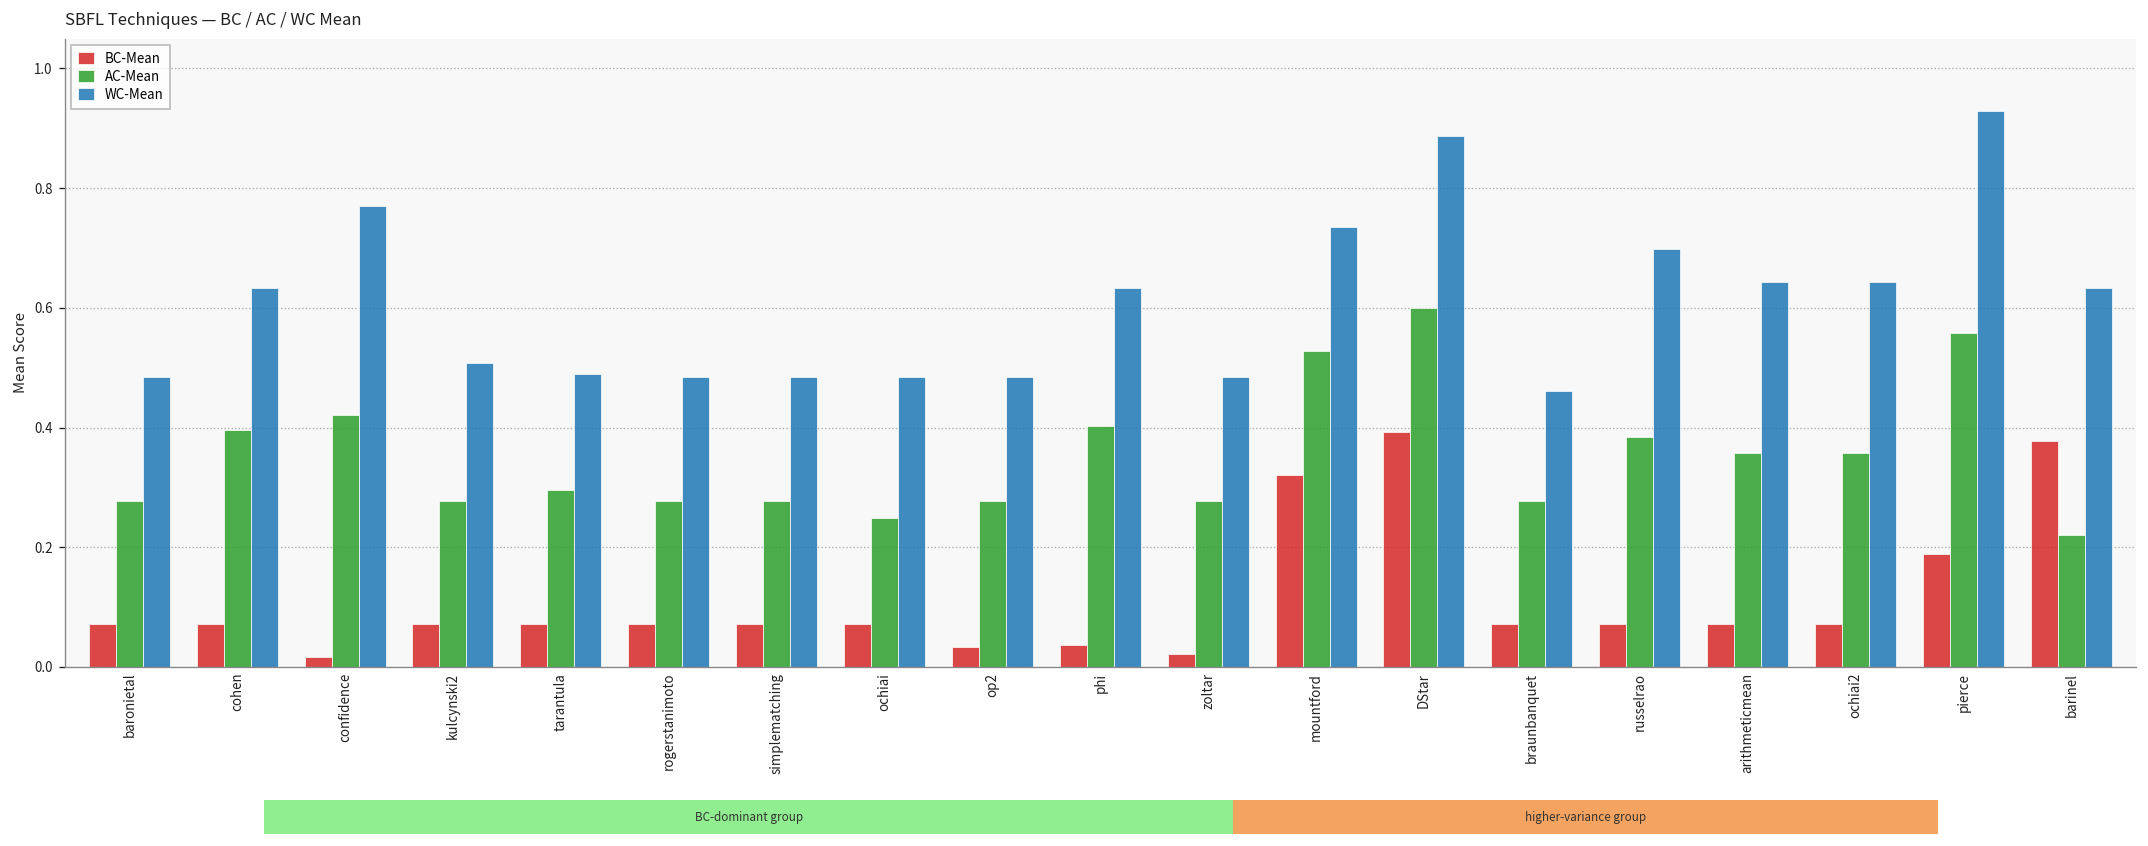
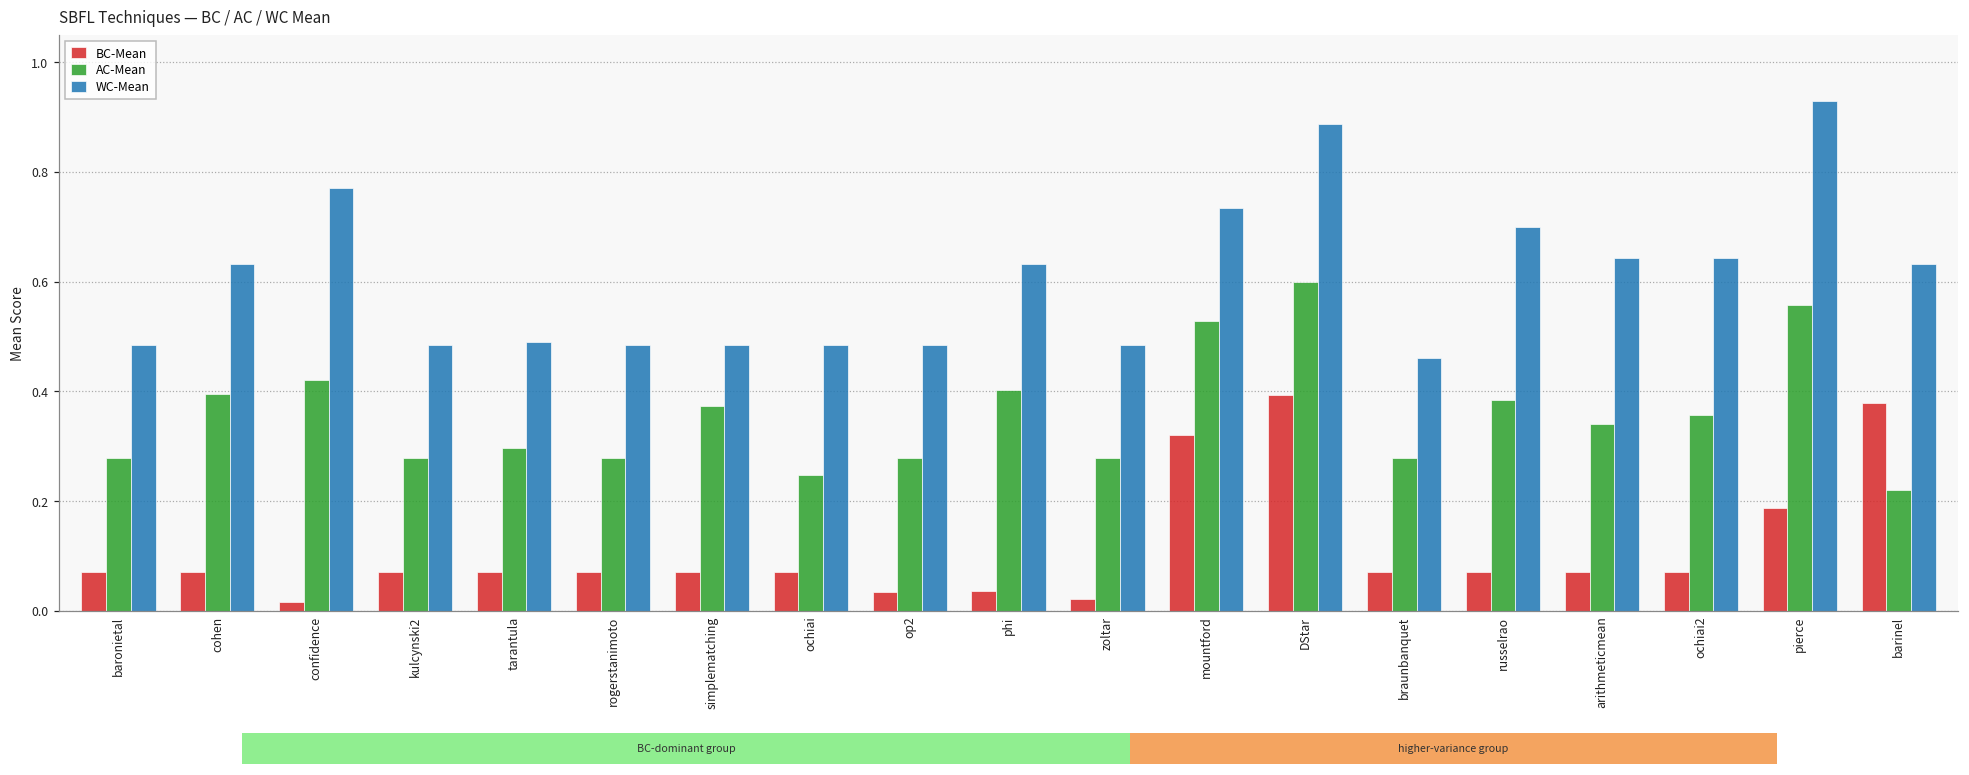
  {
    "SBFL Techniques — BC / AC / WC Mean": {
      "BC-Mean": {
        "baronietal": 0.07,
        "cohen": 0.07,
        "confidence": 0.02,
        "kulcynski2": 0.07,
        "tarantula": 0.07,
        "rogerstanimoto": 0.07,
        "simplematching": 0.07,
        "ochiai": 0.07,
        "op2": 0.03,
        "phi": 0.04,
        "zoltar": 0.02,
        "mountford": 0.32,
        "DStar": 0.39,
        "braunbanquet": 0.07,
        "russelrao": 0.07,
        "arithmeticmean": 0.07,
        "ochiai2": 0.07,
        "pierce": 0.19,
        "barinel": 0.38
      },
      "AC-Mean": {
        "baronietal": 0.28,
        "cohen": 0.40,
        "confidence": 0.42,
        "kulcynski2": 0.28,
        "tarantula": 0.30,
        "rogerstanimoto": 0.28,
-       "simplematching": 0.28,
+       "simplematching": 0.37,
        "ochiai": 0.25,
        "op2": 0.28,
        "phi": 0.40,
        "zoltar": 0.28,
        "mountford": 0.53,
        "DStar": 0.60,
        "braunbanquet": 0.28,
        "russelrao": 0.39,
-       "arithmeticmean": 0.36,
+       "arithmeticmean": 0.34,
        "ochiai2": 0.36,
        "pierce": 0.56,
        "barinel": 0.22
      },
      "WC-Mean": {
        "baronietal": 0.49,
        "cohen": 0.63,
        "confidence": 0.77,
-       "kulcynski2": 0.51,
+       "kulcynski2": 0.49,
        "tarantula": 0.49,
        "rogerstanimoto": 0.49,
        "simplematching": 0.49,
        "ochiai": 0.49,
        "op2": 0.49,
        "phi": 0.63,
        "zoltar": 0.49,
        "mountford": 0.74,
        "DStar": 0.89,
        "braunbanquet": 0.46,
        "russelrao": 0.70,
        "arithmeticmean": 0.64,
        "ochiai2": 0.64,
        "pierce": 0.93,
        "barinel": 0.63
      }
    }
  }
